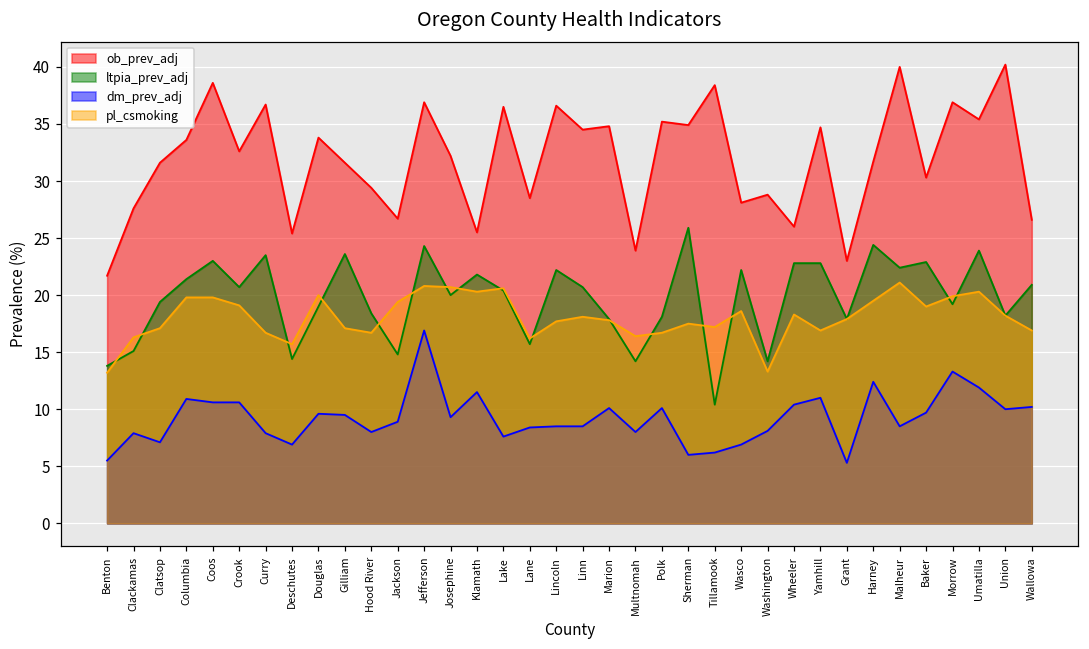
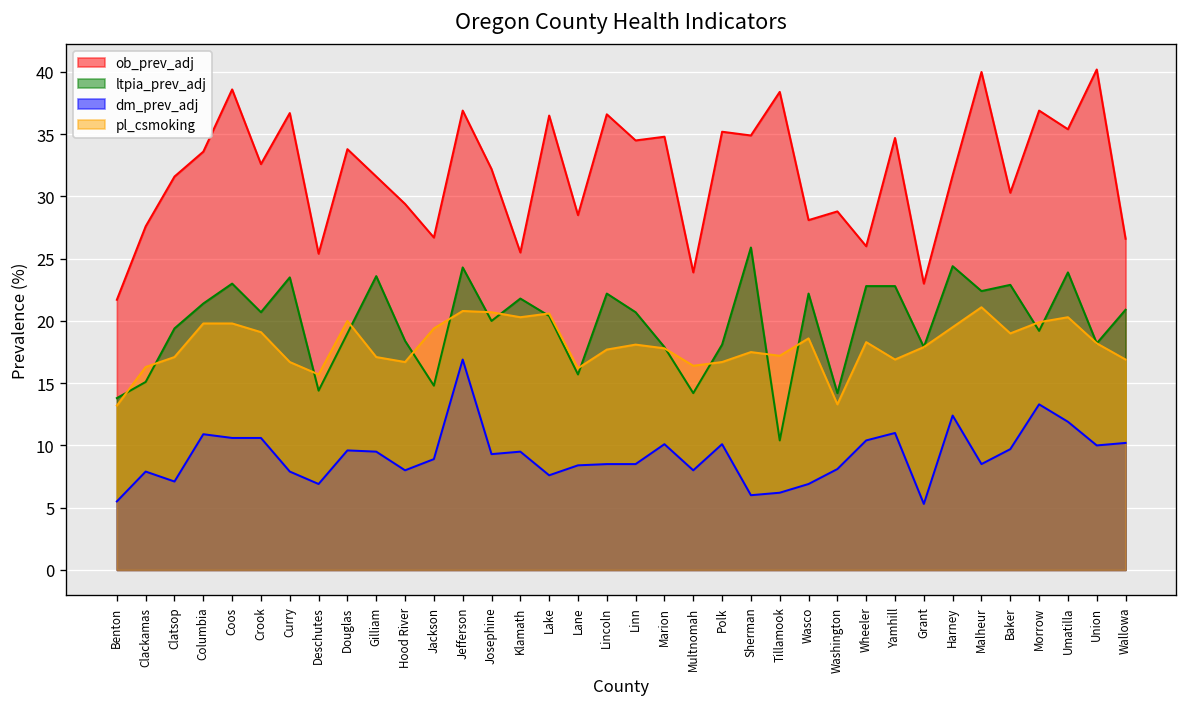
  {
    "ob_prev_adj": {
      "Benton": 21.7,
      "Clackamas": 27.6,
      "Clatsop": 31.6,
      "Columbia": 33.6,
      "Coos": 38.6,
      "Crook": 32.6,
      "Curry": 36.7,
      "Deschutes": 25.4,
      "Douglas": 33.8,
      "Gilliam": 31.6,
      "Hood River": 29.4,
      "Jackson": 26.7,
      "Jefferson": 36.9,
      "Josephine": 32.2,
      "Klamath": 25.5,
      "Lake": 36.5,
      "Lane": 28.5,
      "Lincoln": 36.6,
      "Linn": 34.5,
      "Marion": 34.8,
      "Multnomah": 23.9,
      "Polk": 35.2,
      "Sherman": 34.9,
      "Tillamook": 38.4,
      "Wasco": 28.1,
      "Washington": 28.8,
      "Wheeler": 26.0,
      "Yamhill": 34.7,
      "Grant": 23.0,
      "Harney": 31.7,
      "Malheur": 40.0,
      "Baker": 30.3,
      "Morrow": 36.9,
      "Umatilla": 35.4,
      "Union": 40.2,
      "Wallowa": 26.6
    },
    "ltpia_prev_adj": {
      "Benton": 13.8,
      "Clackamas": 15.1,
      "Clatsop": 19.4,
      "Columbia": 21.4,
      "Coos": 23.0,
      "Crook": 20.7,
      "Curry": 23.5,
      "Deschutes": 14.4,
      "Douglas": 19.0,
      "Gilliam": 23.6,
      "Hood River": 18.4,
      "Jackson": 14.8,
      "Jefferson": 24.3,
      "Josephine": 20.0,
      "Klamath": 21.8,
      "Lane": 15.7,
      "Lincoln": 22.2,
      "Linn": 20.7,
      "Multnomah": 14.2,
      "Polk": 18.1,
      "Sherman": 25.9,
      "Tillamook": 10.4,
      "Wasco": 22.2,
      "Washington": 14.2,
      "Wheeler": 22.8,
      "Yamhill": 22.8,
      "Harney": 24.4,
      "Malheur": 22.4,
      "Baker": 22.9,
      "Morrow": 19.2,
      "Umatilla": 23.9,
      "Wallowa": 20.9
    },
    "dm_prev_adj": {
      "Benton": 5.5,
      "Clackamas": 7.9,
      "Clatsop": 7.1,
      "Columbia": 10.9,
      "Coos": 10.6,
      "Crook": 10.6,
      "Curry": 7.9,
      "Deschutes": 6.9,
      "Douglas": 9.6,
      "Gilliam": 9.5,
      "Hood River": 8.0,
      "Jackson": 8.9,
      "Jefferson": 16.9,
      "Josephine": 9.3,
-     "Klamath": 11.5,
+     "Klamath": 9.5,
      "Lake": 7.6,
      "Lane": 8.4,
      "Lincoln": 8.5,
      "Linn": 8.5,
      "Marion": 10.1,
      "Multnomah": 8.0,
      "Polk": 10.1,
      "Sherman": 6.0,
      "Tillamook": 6.2,
      "Wasco": 6.9,
      "Washington": 8.1,
      "Wheeler": 10.4,
      "Yamhill": 11.0,
      "Grant": 5.3,
      "Harney": 12.4,
      "Malheur": 8.5,
      "Baker": 9.7,
      "Morrow": 13.3,
      "Umatilla": 11.9,
      "Union": 10.0,
      "Wallowa": 10.2
    },
    "pl_csmoking": {
      "Benton": 13.2,
      "Clackamas": 16.3,
      "Clatsop": 17.1,
      "Columbia": 19.8,
      "Coos": 19.8,
      "Crook": 19.1,
      "Curry": 16.7,
      "Deschutes": 15.7,
      "Douglas": 20.0,
      "Gilliam": 17.1,
      "Hood River": 16.7,
      "Jackson": 19.4,
      "Jefferson": 20.8,
      "Josephine": 20.7,
      "Klamath": 20.3,
      "Lane": 16.2,
      "Lincoln": 17.7,
      "Linn": 18.1,
      "Multnomah": 16.4,
      "Polk": 16.7,
      "Sherman": 17.5,
      "Tillamook": 17.2,
      "Wasco": 18.6,
      "Washington": 13.3,
      "Wheeler": 18.3,
      "Yamhill": 16.9,
      "Harney": 19.5,
      "Malheur": 21.1,
      "Baker": 19.0,
      "Morrow": 19.9,
      "Umatilla": 20.3,
      "Wallowa": 16.9
    }
  }
